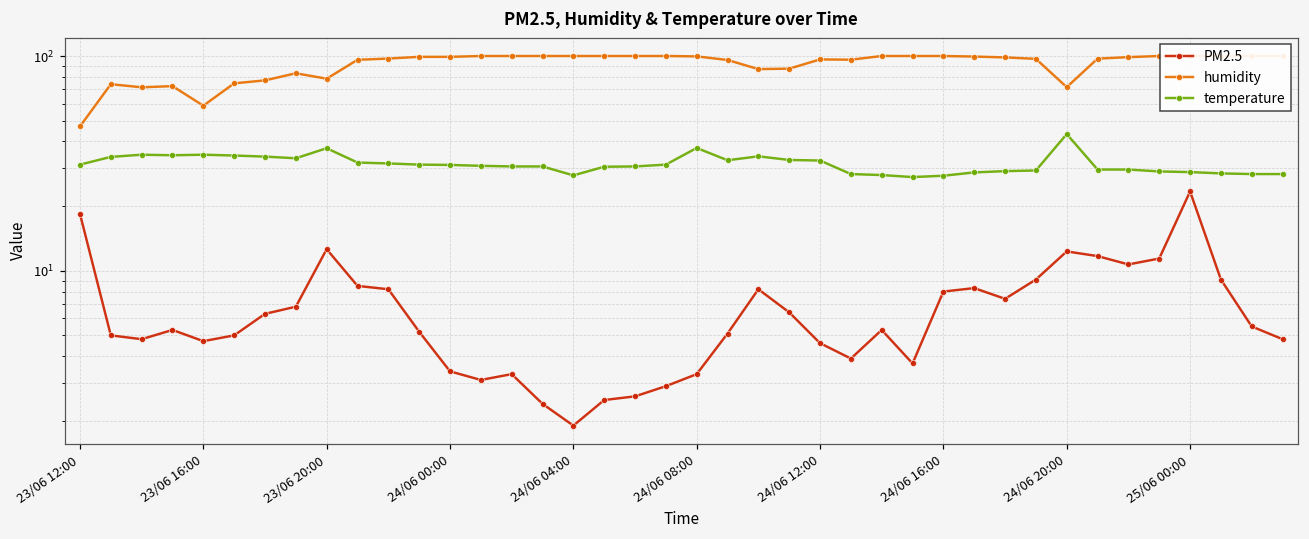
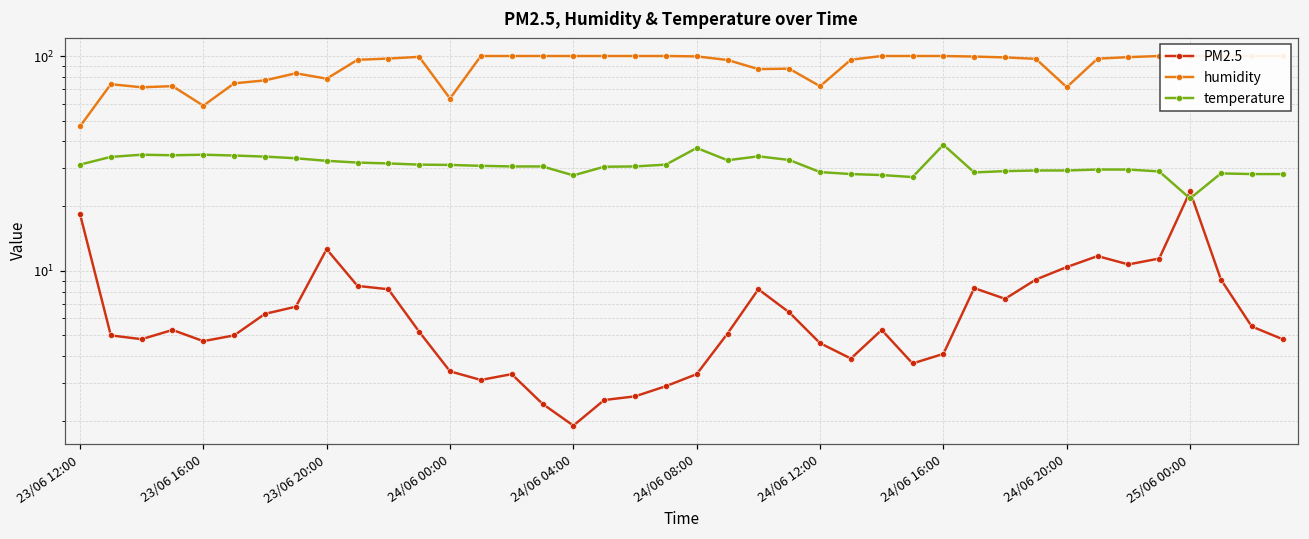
  {
    "PM2.5": {
      "23/06 12:00": 18,
      "23/06 16:00": 4.7,
      "23/06 20:00": 13,
      "24/06 00:00": 3.4,
      "24/06 04:00": 1.9,
      "24/06 08:00": 3.3,
      "24/06 12:00": 4.6,
-     "24/06 16:00": 8.0,
-     "24/06 20:00": 12,
+     "24/06 16:00": 4.1,
+     "24/06 20:00": 10,
      "25/06 00:00": 23
    },
    "humidity": {
      "23/06 12:00": 47,
      "23/06 16:00": 59,
      "23/06 20:00": 78,
-     "24/06 00:00": 100,
+     "24/06 00:00": 63,
      "24/06 04:00": 100,
      "24/06 08:00": 100,
-     "24/06 12:00": 100,
+     "24/06 12:00": 72,
      "24/06 16:00": 100,
      "24/06 20:00": 72
    },
    "temperature": {
      "23/06 12:00": 31,
      "23/06 16:00": 35,
-     "23/06 20:00": 37,
+     "23/06 20:00": 33,
      "24/06 00:00": 31,
      "24/06 04:00": 28,
      "24/06 08:00": 37,
-     "24/06 12:00": 33,
-     "24/06 16:00": 28,
-     "24/06 20:00": 43,
-     "25/06 00:00": 29
+     "24/06 12:00": 29,
+     "24/06 16:00": 39,
+     "24/06 20:00": 29,
+     "25/06 00:00": 22
    }
  }
